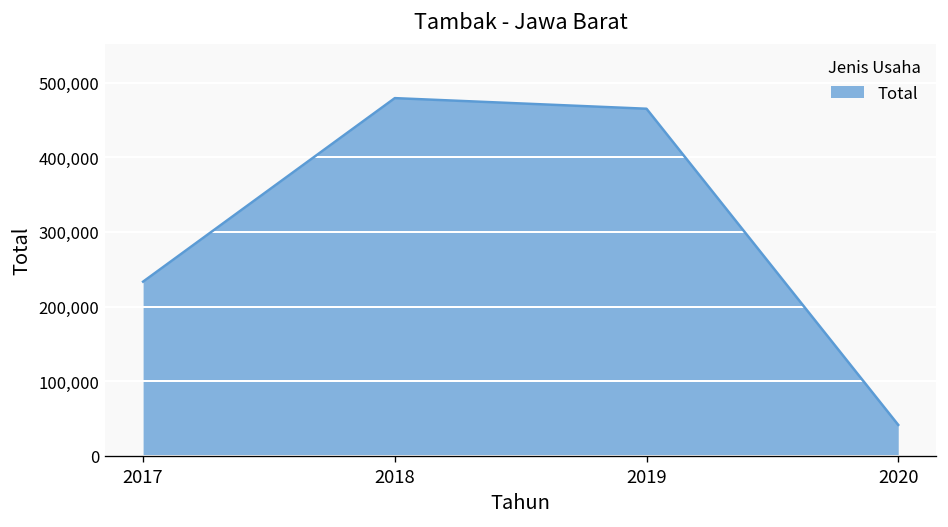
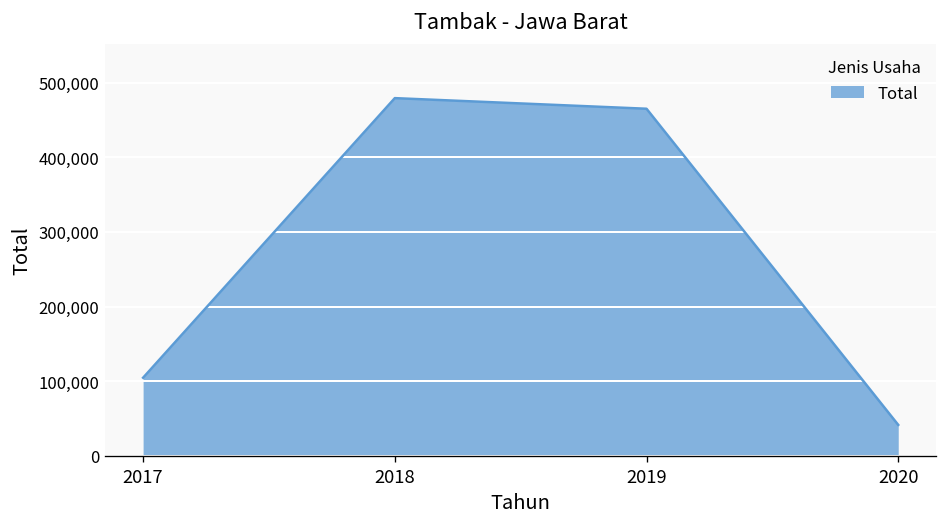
  {
-   "2017": "230,000",
+   "2017": "100,000",
    "2018": "480,000",
    "2019": "460,000",
    "2020": "40,000"
  }
